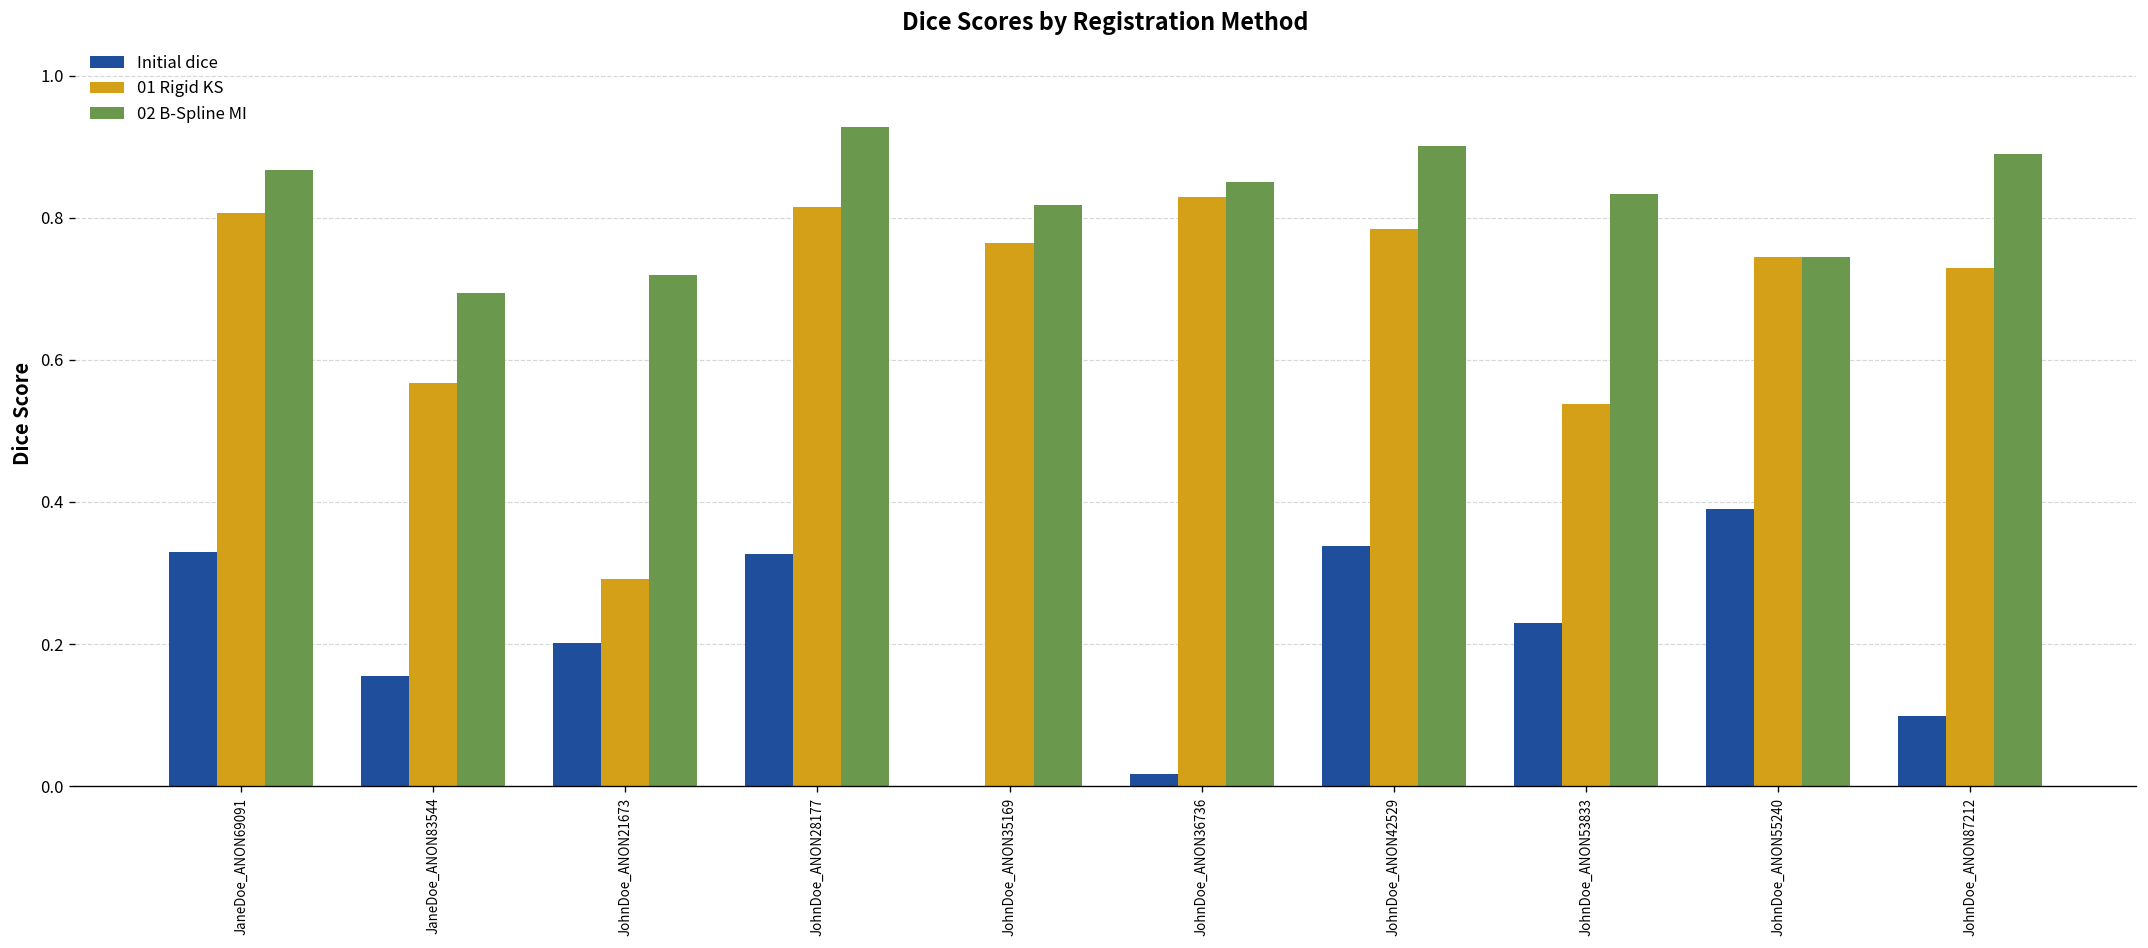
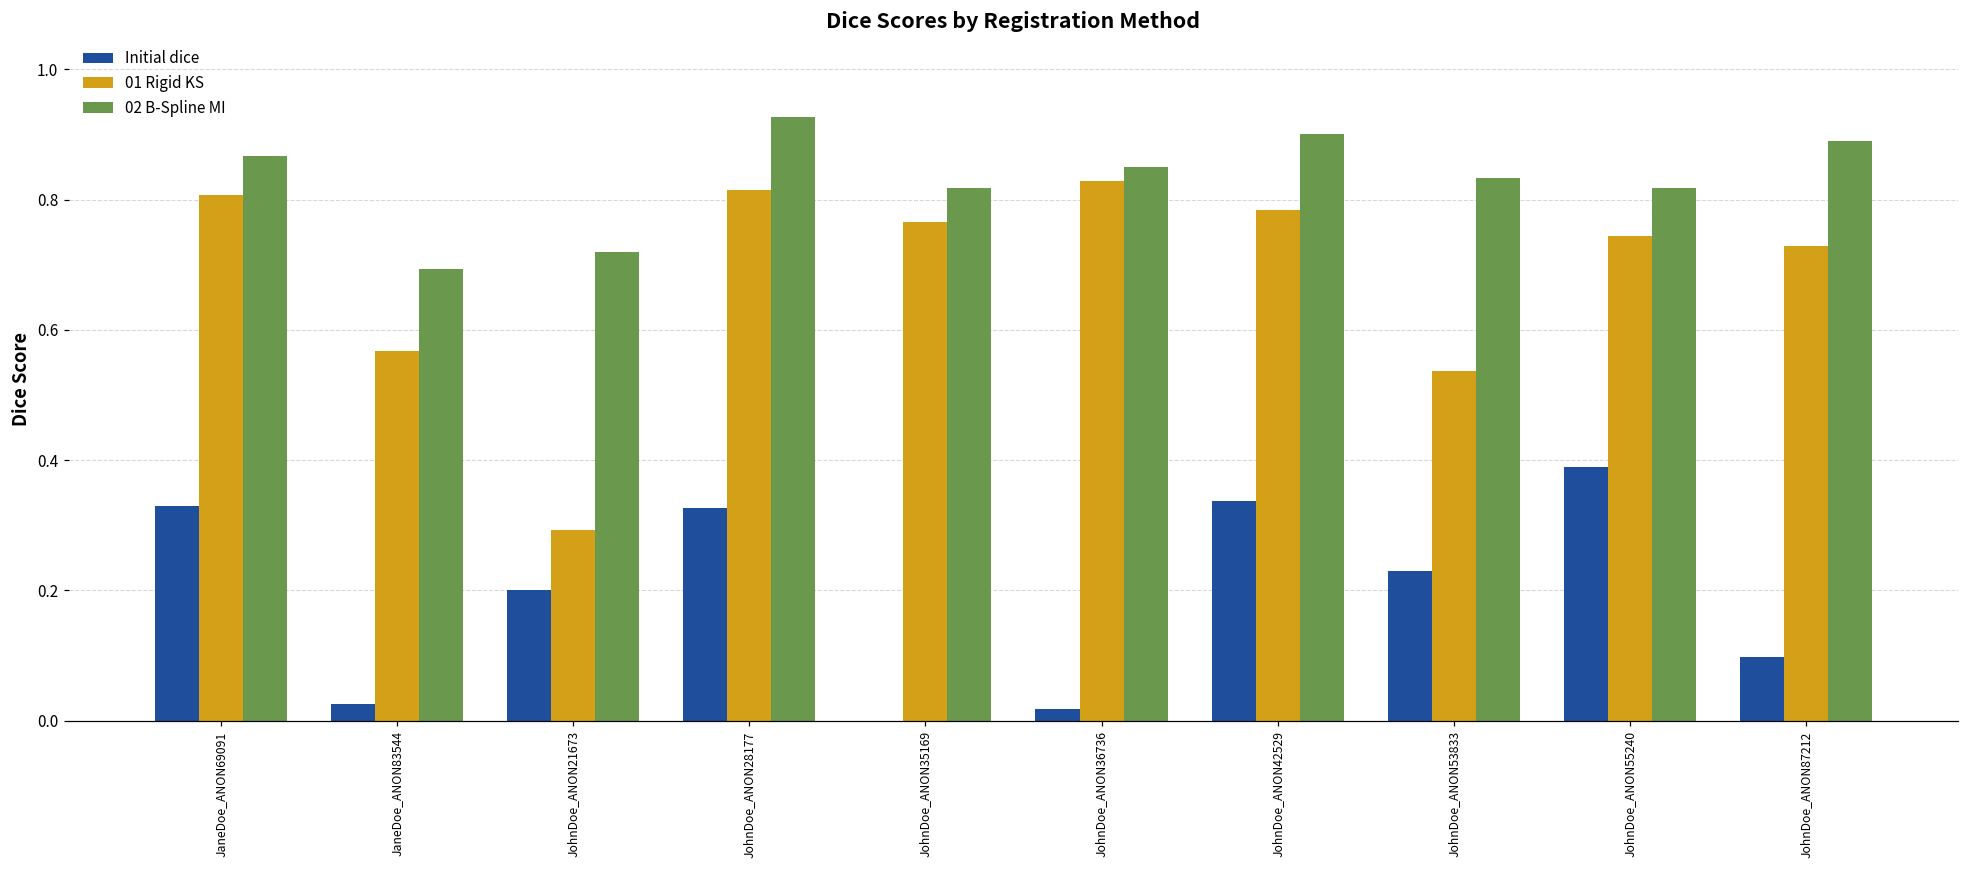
  {
    "Initial dice": {
      "JaneDoe_ANON69091": 0.33,
-     "JaneDoe_ANON83544": 0.16,
+     "JaneDoe_ANON83544": 0.03,
      "JohnDoe_ANON21673": 0.20,
      "JohnDoe_ANON28177": 0.33,
      "JohnDoe_ANON35169": 0.00,
      "JohnDoe_ANON36736": 0.02,
      "JohnDoe_ANON42529": 0.34,
      "JohnDoe_ANON53833": 0.23,
      "JohnDoe_ANON55240": 0.39,
      "JohnDoe_ANON87212": 0.10
    },
    "01 Rigid KS": {
      "JaneDoe_ANON69091": 0.81,
      "JaneDoe_ANON83544": 0.57,
      "JohnDoe_ANON21673": 0.29,
      "JohnDoe_ANON28177": 0.81,
      "JohnDoe_ANON35169": 0.77,
      "JohnDoe_ANON36736": 0.83,
      "JohnDoe_ANON42529": 0.78,
      "JohnDoe_ANON53833": 0.54,
      "JohnDoe_ANON55240": 0.74,
      "JohnDoe_ANON87212": 0.73
    },
    "02 B-Spline MI": {
      "JaneDoe_ANON69091": 0.87,
      "JaneDoe_ANON83544": 0.69,
      "JohnDoe_ANON21673": 0.72,
      "JohnDoe_ANON28177": 0.93,
      "JohnDoe_ANON35169": 0.82,
      "JohnDoe_ANON36736": 0.85,
      "JohnDoe_ANON42529": 0.90,
      "JohnDoe_ANON53833": 0.83,
-     "JohnDoe_ANON55240": 0.74,
+     "JohnDoe_ANON55240": 0.82,
      "JohnDoe_ANON87212": 0.89
    }
  }
